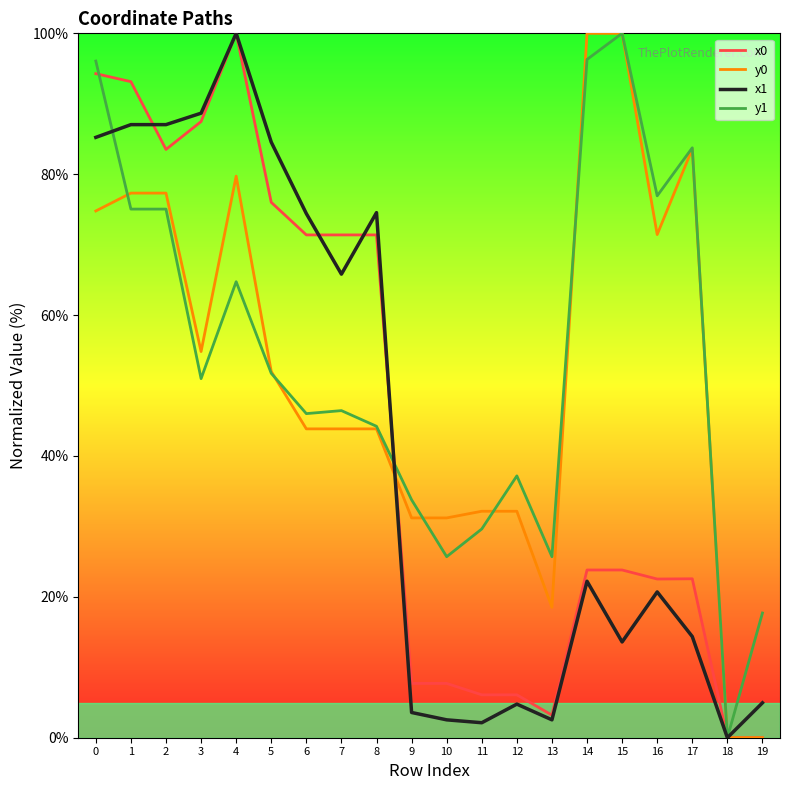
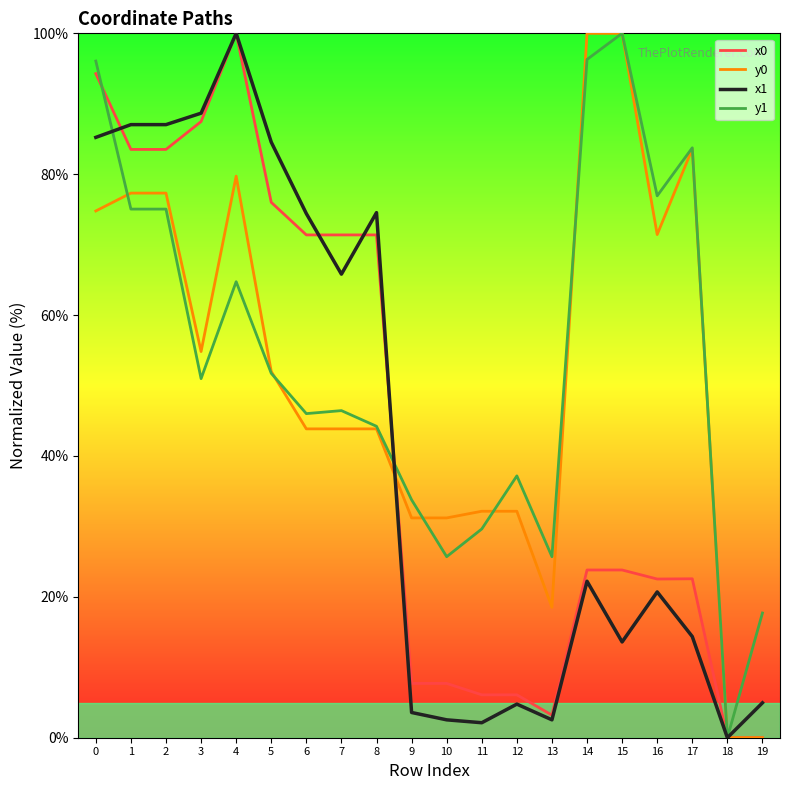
  {
    "x0": {
      "0": "94%",
-     "1": "93%",
+     "1": "84%",
      "2": "84%",
      "3": "87%",
      "5": "76%",
      "6": "71%",
      "7": "71%",
      "8": "71%",
      "9": "8%",
      "10": "8%",
      "11": "6%",
      "12": "6%",
      "14": "24%",
      "15": "24%",
      "16": "23%",
      "17": "23%"
    },
    "y0": {
      "0": "75%",
      "1": "77%",
      "2": "77%",
      "3": "55%",
      "4": "80%",
      "6": "44%",
      "7": "44%",
      "8": "44%",
      "9": "31%",
      "10": "31%",
      "11": "32%",
      "12": "32%",
      "13": "19%",
      "14": "100%",
      "16": "71%"
    },
    "x1": {
      "0": "85%",
      "1": "87%",
      "2": "87%",
      "3": "89%",
      "5": "85%",
      "6": "74%",
      "7": "66%",
      "8": "75%",
      "14": "22%",
      "15": "14%",
      "16": "21%",
      "17": "14%"
    },
    "y1": {
      "0": "96%",
      "1": "75%",
      "2": "75%",
      "3": "51%",
      "4": "65%",
      "6": "46%",
      "7": "46%",
      "8": "44%",
      "9": "34%",
      "10": "26%",
      "11": "30%",
      "12": "37%",
      "13": "26%",
      "14": "96%",
      "16": "77%",
      "19": "18%"
    }
  }
